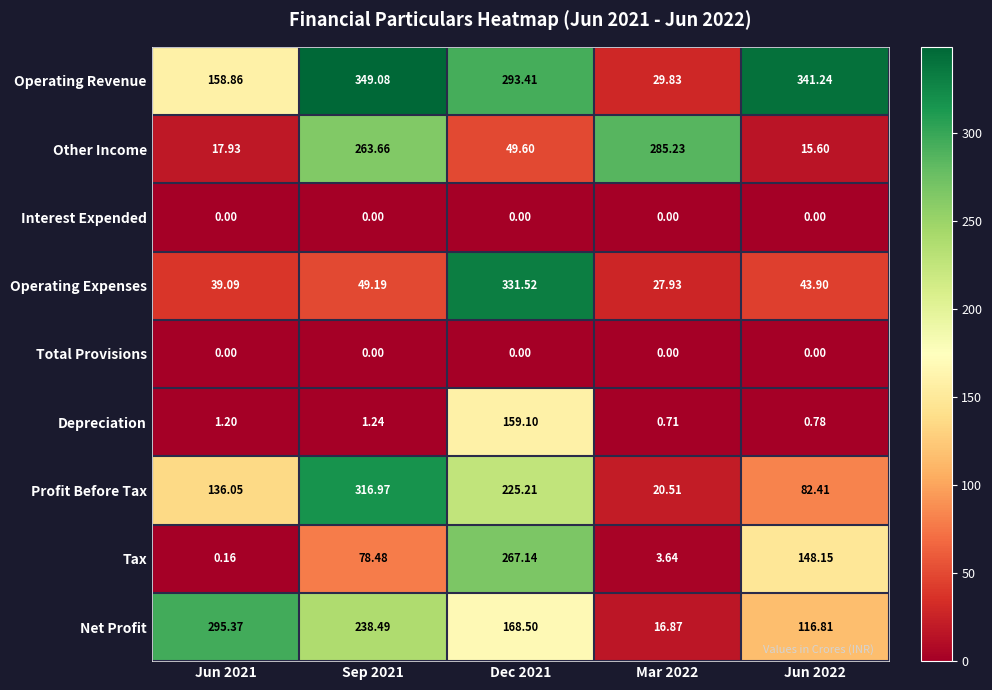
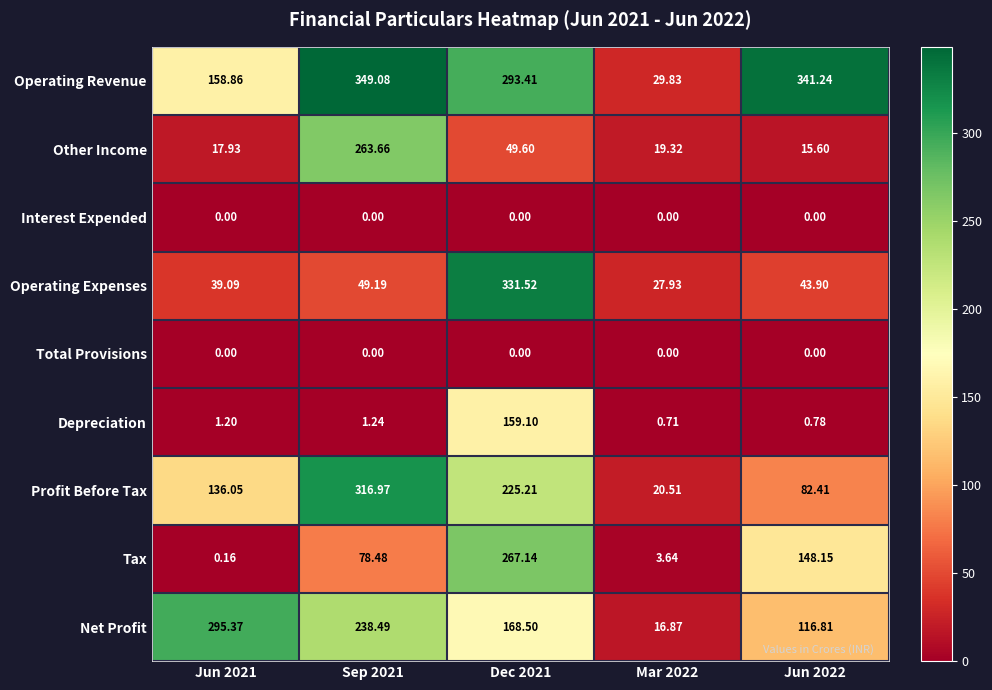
  {
    "Operating Revenue": {
      "Jun 2021": 158.86,
      "Sep 2021": 349.08,
      "Dec 2021": 293.41,
      "Mar 2022": 29.83,
      "Jun 2022": 341.24
    },
    "Other Income": {
      "Jun 2021": 17.93,
      "Sep 2021": 263.66,
      "Dec 2021": 49.60,
-     "Mar 2022": 285.23,
+     "Mar 2022": 19.32,
      "Jun 2022": 15.60
    },
    "Interest Expended": {
      "Jun 2021": 0.00,
      "Sep 2021": 0.00,
      "Dec 2021": 0.00,
      "Mar 2022": 0.00,
      "Jun 2022": 0.00
    },
    "Operating Expenses": {
      "Jun 2021": 39.09,
      "Sep 2021": 49.19,
      "Dec 2021": 331.52,
      "Mar 2022": 27.93,
      "Jun 2022": 43.90
    },
    "Total Provisions": {
      "Jun 2021": 0.00,
      "Sep 2021": 0.00,
      "Dec 2021": 0.00,
      "Mar 2022": 0.00,
      "Jun 2022": 0.00
    },
    "Depreciation": {
      "Jun 2021": 1.20,
      "Sep 2021": 1.24,
      "Dec 2021": 159.10,
      "Mar 2022": 0.71,
      "Jun 2022": 0.78
    },
    "Profit Before Tax": {
      "Jun 2021": 136.05,
      "Sep 2021": 316.97,
      "Dec 2021": 225.21,
      "Mar 2022": 20.51,
      "Jun 2022": 82.41
    },
    "Tax": {
      "Jun 2021": 0.16,
      "Sep 2021": 78.48,
      "Dec 2021": 267.14,
      "Mar 2022": 3.64,
      "Jun 2022": 148.15
    },
    "Net Profit": {
      "Jun 2021": 295.37,
      "Sep 2021": 238.49,
      "Dec 2021": 168.50,
      "Mar 2022": 16.87
    }
  }
